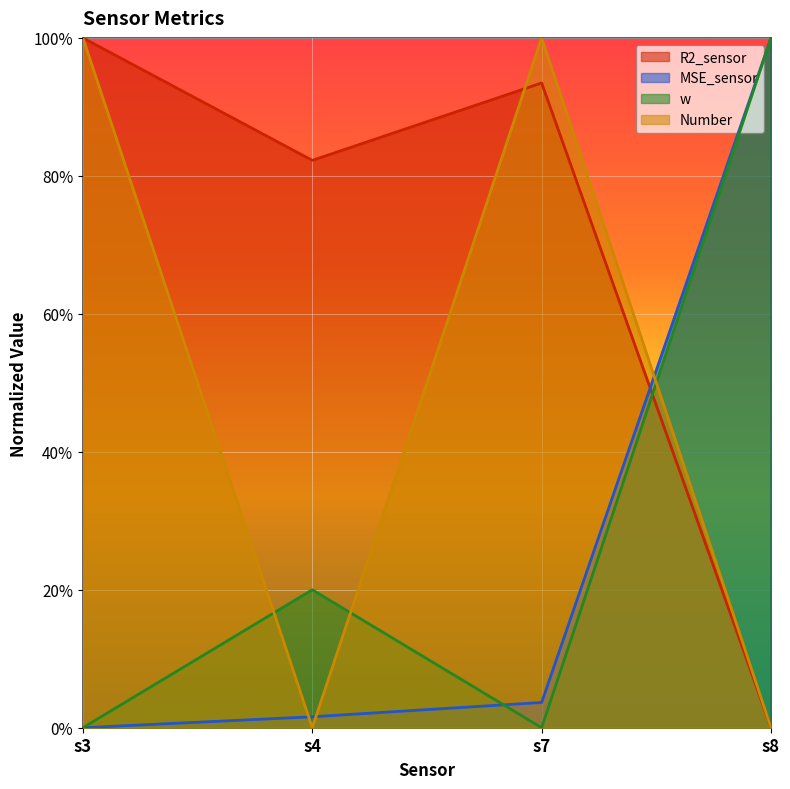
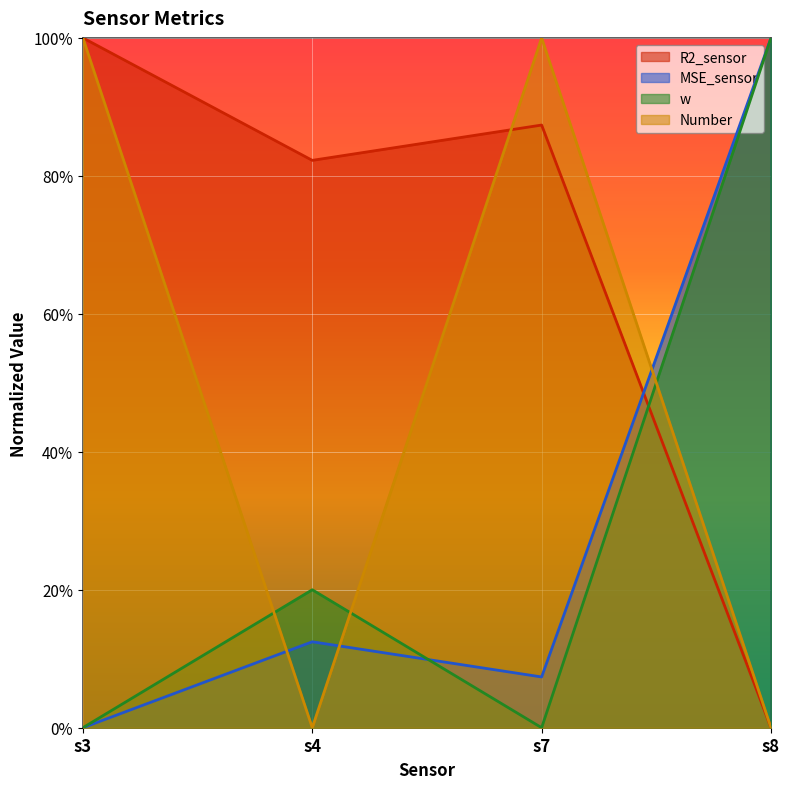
  {
    "R2_sensor": {
      "s4": "82%",
-     "s7": "93%"
+     "s7": "87%"
    },
    "MSE_sensor": {
-     "s4": "2%",
-     "s7": "4%"
+     "s4": "12%",
+     "s7": "7%"
    },
    "w": {
      "s4": "20%",
      "s7": "0%"
    },
    "Number": {
      "s4": "0%",
      "s7": "100%"
    }
  }
